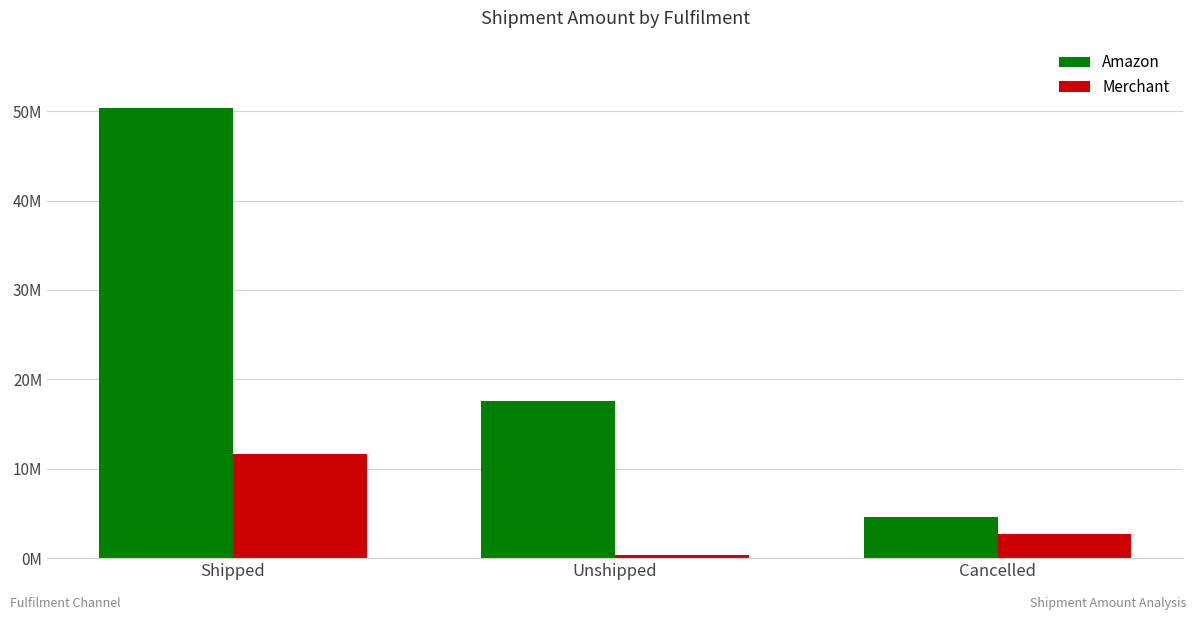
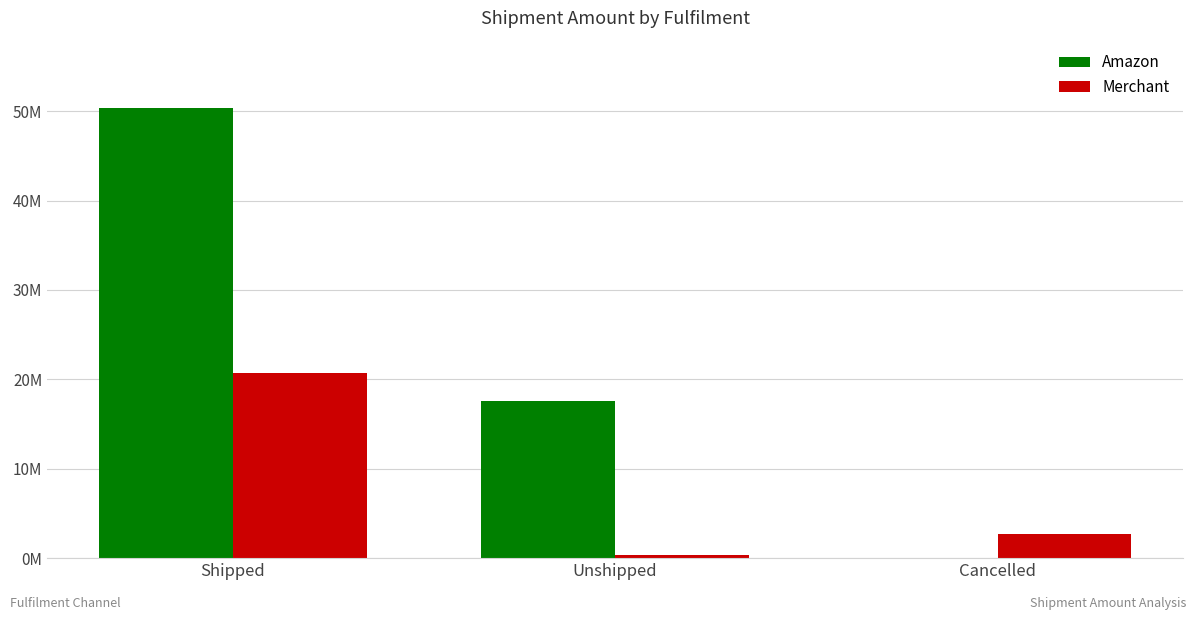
  {
    "Amazon": {
      "Shipped": 50000000,
      "Unshipped": 18000000,
-     "Cancelled": 5000000
+     "Cancelled": 0
    },
    "Merchant": {
-     "Shipped": 12000000,
+     "Shipped": 21000000,
      "Unshipped": 0,
      "Cancelled": 3000000
    }
  }
